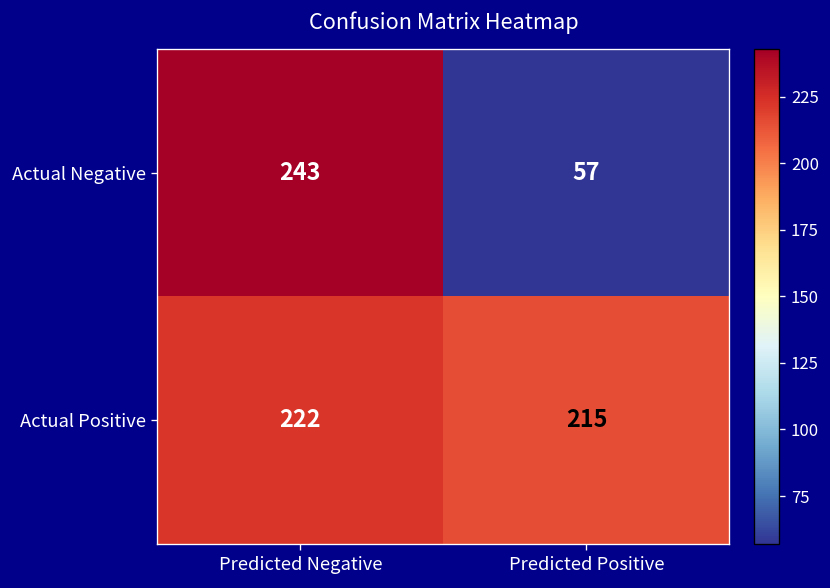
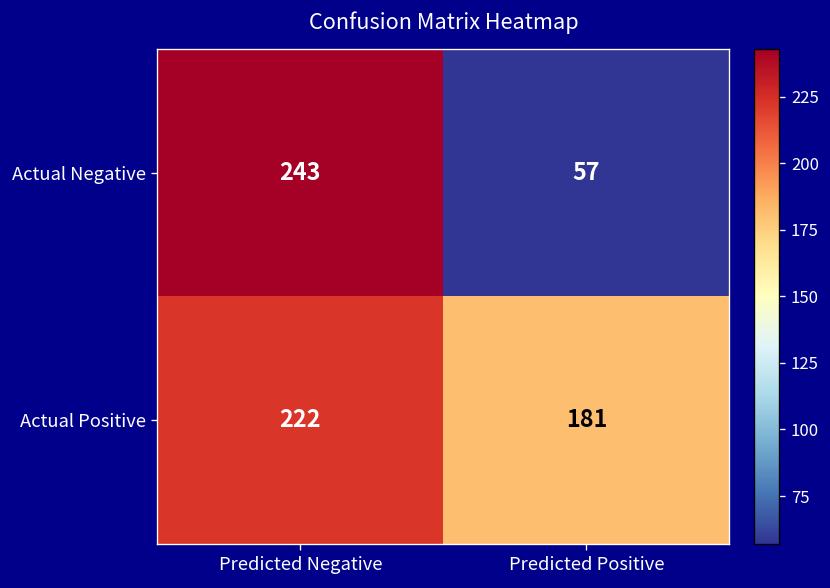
  {
    "Actual Negative": {
      "Predicted Negative": 243,
      "Predicted Positive": 57
    },
    "Actual Positive": {
      "Predicted Negative": 222,
-     "Predicted Positive": 215
+     "Predicted Positive": 181
    }
  }
